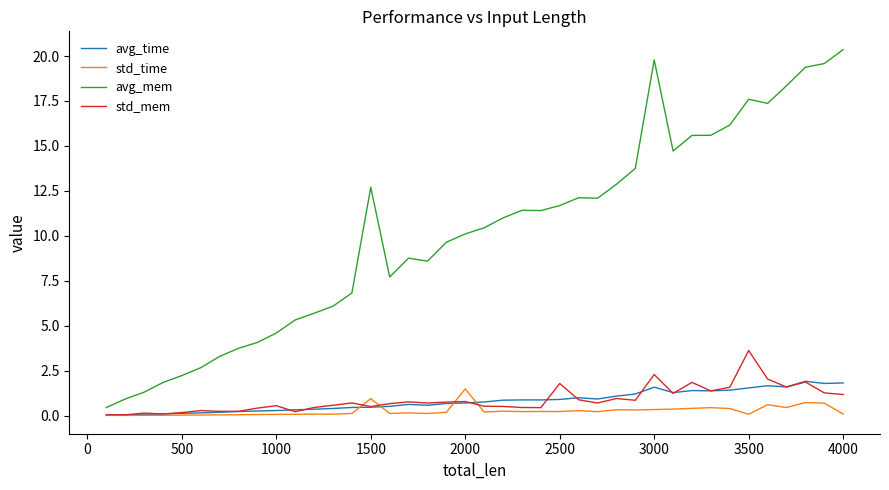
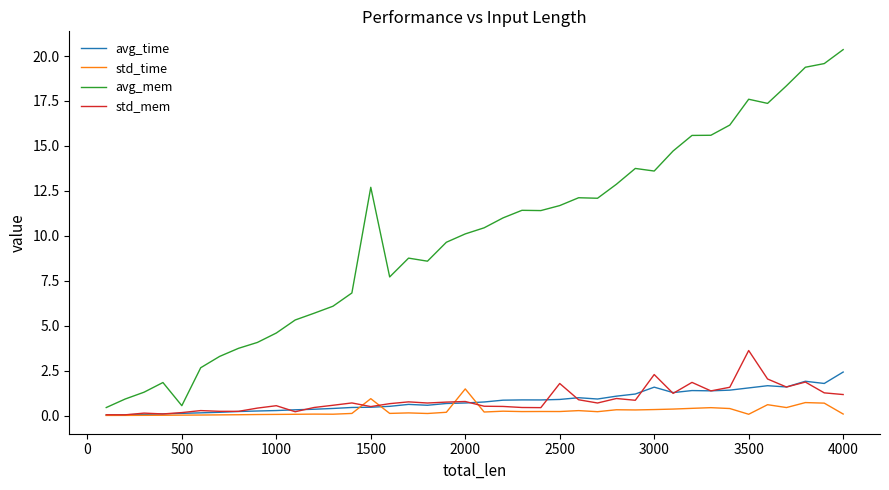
  {
    "avg_time": {
      "1000": 0.3,
      "2500": 0.9,
      "3000": 1.6,
      "3500": 1.5,
-     "4000": 1.8
+     "4000": 2.4
    },
    "std_time": {
      "1000": 0.1,
      "1500": 0.9,
      "2000": 1.5,
      "2500": 0.2,
      "3000": 0.3,
      "3500": 0.1,
      "4000": 0.1
    },
    "avg_mem": {
-     "500": 2.2,
+     "500": 0.5,
      "1000": 4.6,
      "1500": 12.7,
      "2000": 10.1,
      "2500": 11.7,
-     "3000": 19.8,
+     "3000": 13.6,
      "3500": 17.6,
      "4000": 20.4
    },
    "std_mem": {
      "1000": 0.5,
      "2500": 1.8,
      "3000": 2.3,
      "3500": 3.6,
      "4000": 1.2
    }
  }
